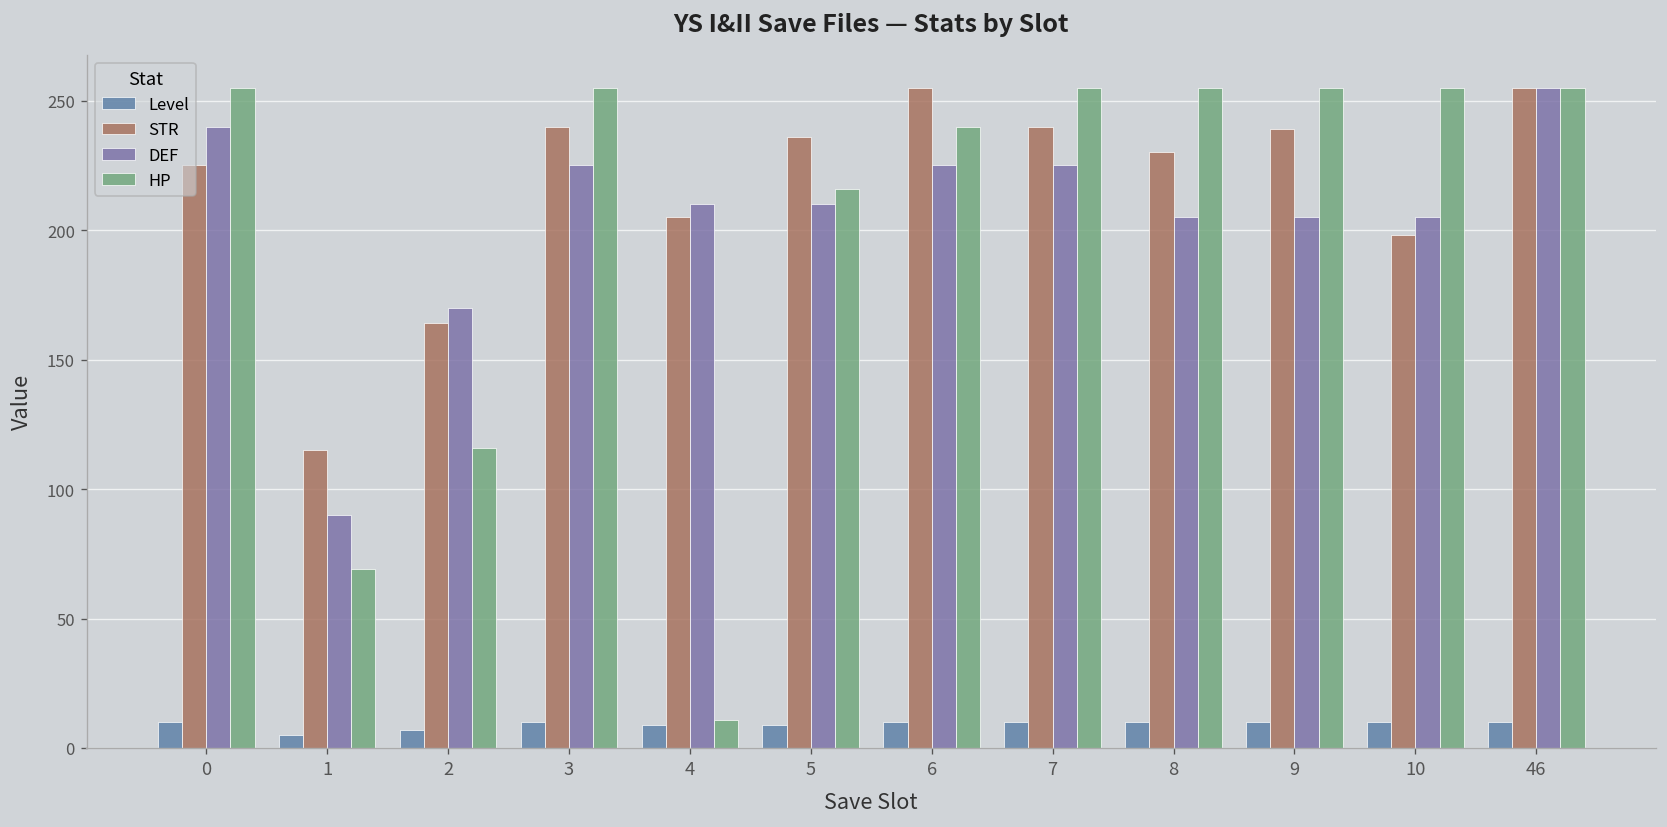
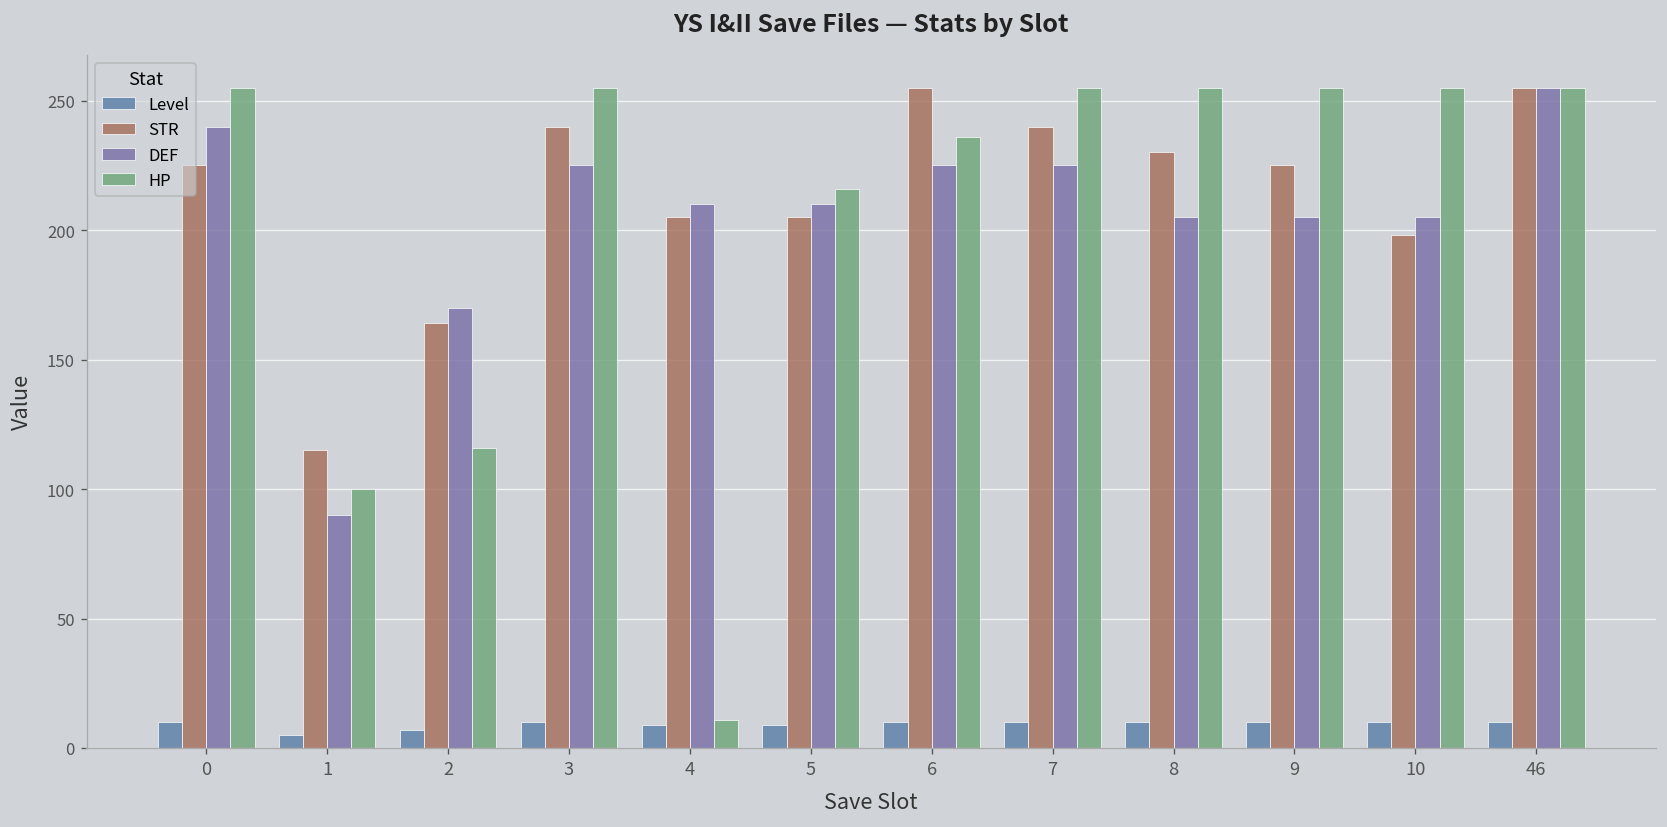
  {
    "STR": {
      "1": 115,
      "2": 164,
      "3": 240,
      "4": 205,
-     "5": 236,
+     "5": 205,
      "6": 255,
      "7": 240,
      "8": 230,
-     "9": 239,
+     "9": 225,
      "10": 198,
      "46": 255
    },
    "HP": {
      "0": 255,
-     "1": 69,
+     "1": 100,
      "2": 116,
      "3": 255,
      "4": 11,
      "5": 216,
-     "6": 240,
+     "6": 236,
      "7": 255,
      "8": 255,
      "9": 255,
      "10": 255,
      "46": 255
    }
  }
